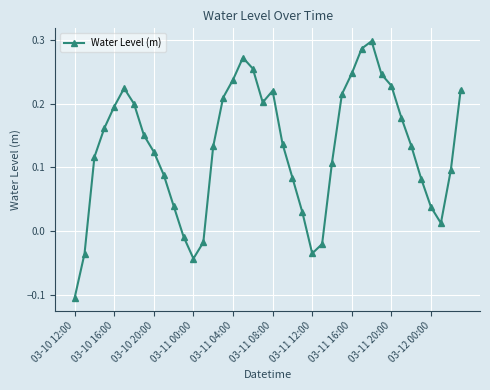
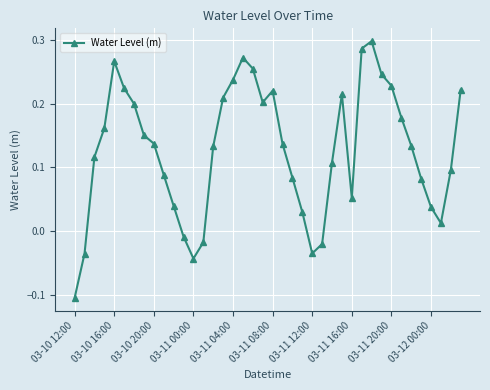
  {
    "03-10 12:00": -0.11,
-   "03-10 16:00": 0.20,
-   "03-10 20:00": 0.12,
+   "03-10 16:00": 0.27,
+   "03-10 20:00": 0.14,
    "03-11 00:00": -0.04,
    "03-11 04:00": 0.24,
    "03-11 08:00": 0.22,
    "03-11 12:00": -0.04,
-   "03-11 16:00": 0.25,
+   "03-11 16:00": 0.05,
    "03-11 20:00": 0.23,
    "03-12 00:00": 0.04
  }
